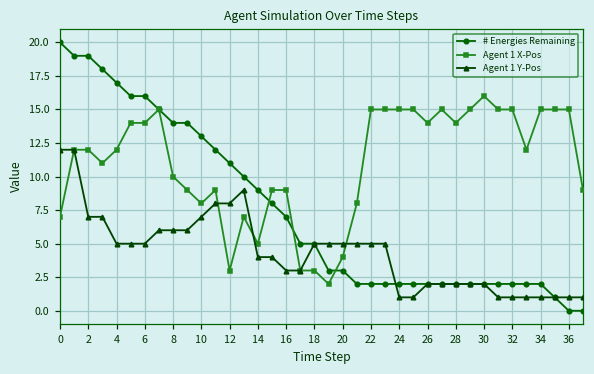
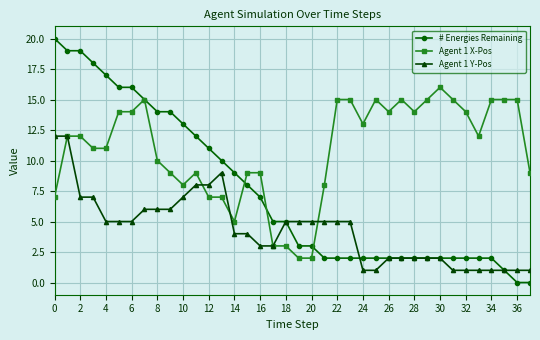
  {
    "Agent 1 X-Pos": {
      "0": 7,
      "2": 12,
-     "4": 12,
+     "4": 11,
      "6": 14,
      "8": 10,
      "10": 8,
-     "12": 3,
+     "12": 7,
      "14": 5,
      "16": 9,
      "18": 3,
-     "20": 4,
+     "20": 2,
      "22": 15,
-     "24": 15,
+     "24": 13,
      "26": 14,
      "28": 14,
      "30": 16,
-     "32": 15,
+     "32": 14,
      "34": 15,
      "36": 15
    }
  }
